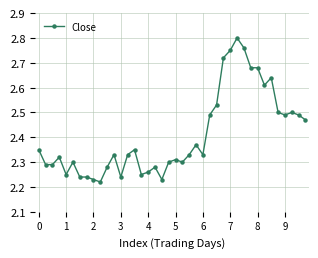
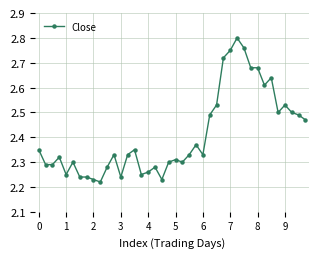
  {
    "0": 2.35,
    "1": 2.25,
    "2": 2.23,
    "3": 2.24,
    "4": 2.26,
    "5": 2.31,
    "6": 2.33,
    "7": 2.75,
    "8": 2.68,
-   "9": 2.49
+   "9": 2.53
  }
